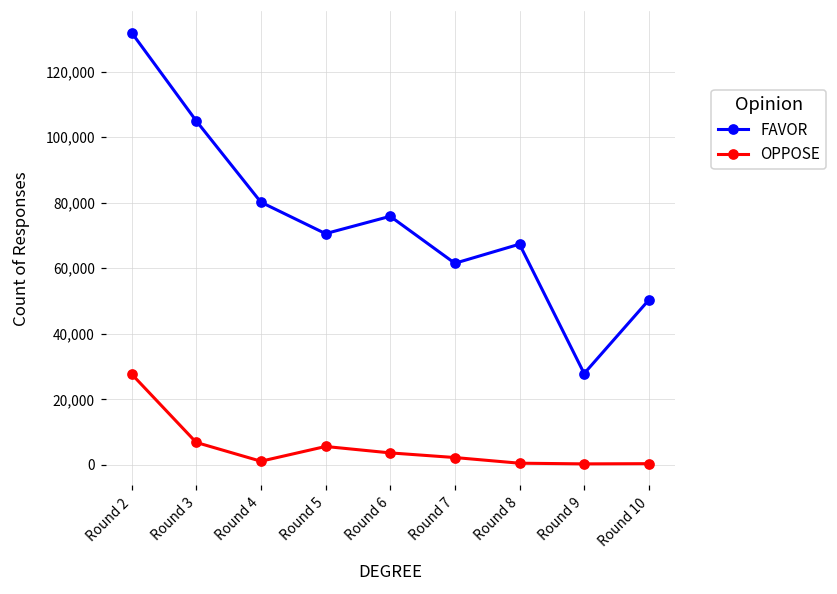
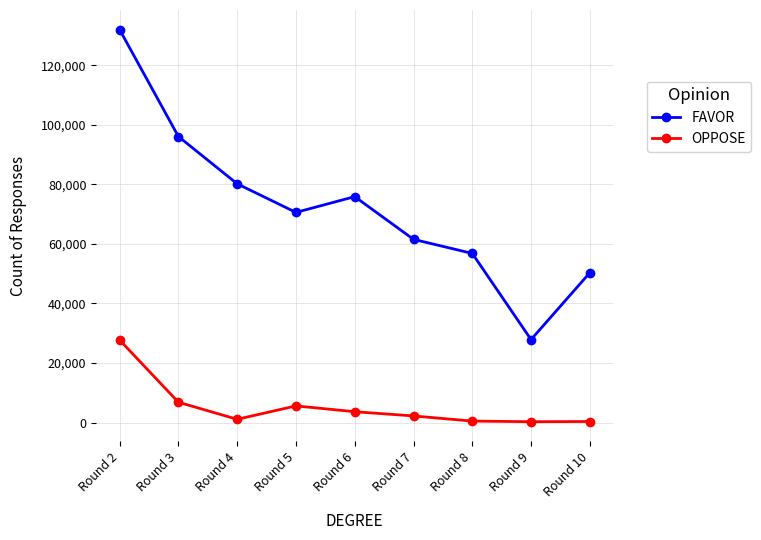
  {
    "FAVOR": {
      "Round 2": "132,000",
-     "Round 3": "105,000",
+     "Round 3": "96,000",
      "Round 4": "80,000",
      "Round 5": "71,000",
      "Round 6": "76,000",
      "Round 7": "62,000",
-     "Round 8": "67,000",
+     "Round 8": "57,000",
      "Round 9": "28,000",
      "Round 10": "50,000"
    },
    "OPPOSE": {
      "Round 2": "28,000",
      "Round 3": "7,000",
      "Round 4": "1,000",
      "Round 5": "6,000",
      "Round 6": "4,000",
      "Round 7": "2,000",
      "Round 8": "0",
      "Round 9": "0",
      "Round 10": "0"
    }
  }
